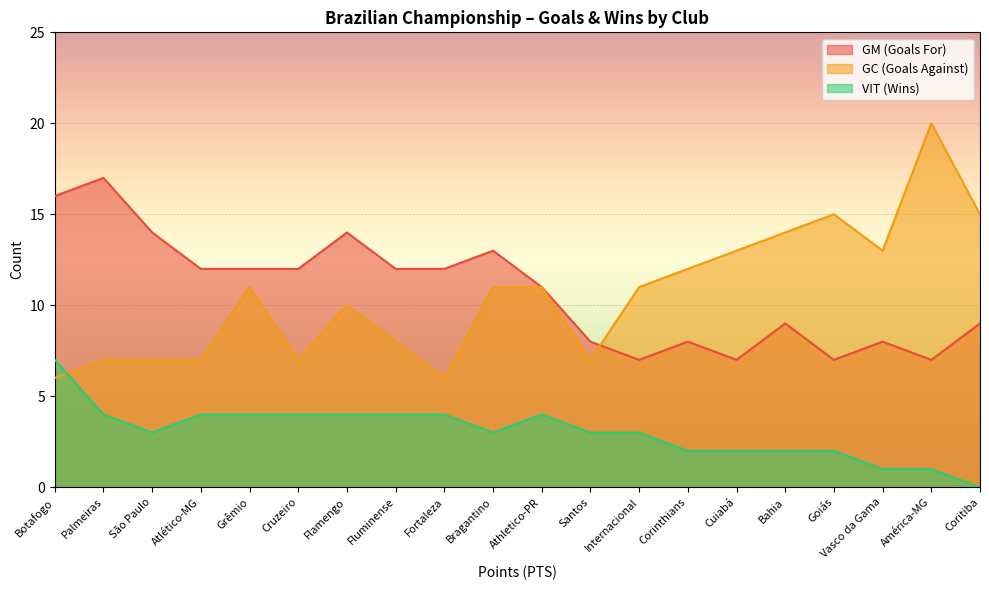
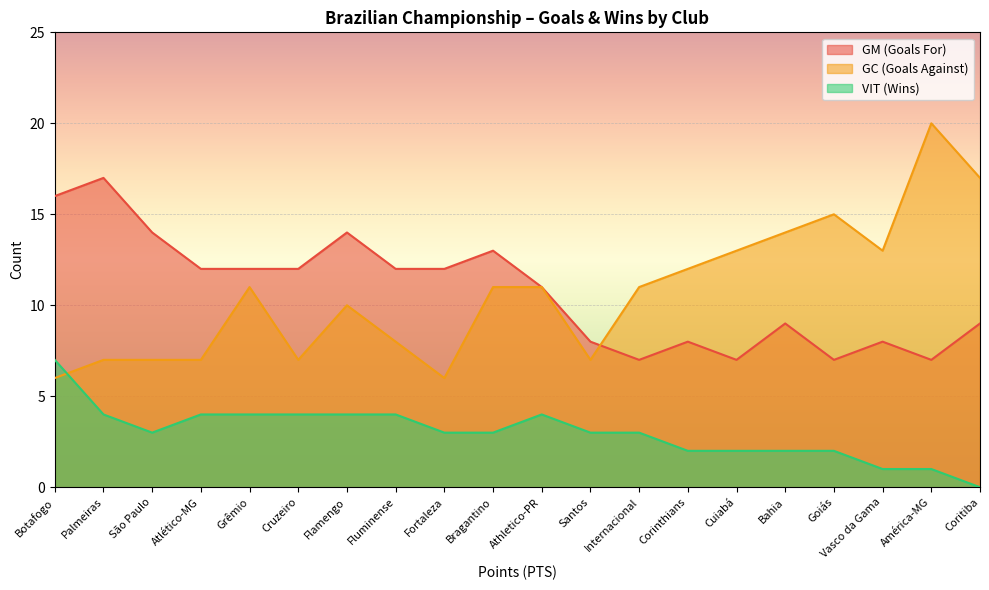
  {
    "GM (Goals For)": {
      "Botafogo": 16,
      "Palmeiras": 17,
      "São Paulo": 14,
      "Atlético-MG": 12,
      "Grêmio": 12,
      "Cruzeiro": 12,
      "Flamengo": 14,
      "Fluminense": 12,
      "Fortaleza": 12,
      "Bragantino": 13,
      "Santos": 8,
      "Internacional": 7,
      "Corinthians": 8,
      "Cuiabá": 7,
      "Bahia": 9,
      "Goiás": 7,
      "Vasco da Gama": 8,
      "América-MG": 7,
      "Coritiba": 9
    },
    "GC (Goals Against)": {
      "Botafogo": 6,
      "Palmeiras": 7,
      "São Paulo": 7,
      "Atlético-MG": 7,
      "Grêmio": 11,
      "Cruzeiro": 7,
      "Flamengo": 10,
      "Fluminense": 8,
      "Fortaleza": 6,
      "Bragantino": 11,
      "Santos": 7,
      "Internacional": 11,
      "Corinthians": 12,
      "Cuiabá": 13,
      "Bahia": 14,
      "Goiás": 15,
      "Vasco da Gama": 13,
      "América-MG": 20,
-     "Coritiba": 15
+     "Coritiba": 17
    },
    "VIT (Wins)": {
      "Botafogo": 7,
      "Palmeiras": 4,
      "São Paulo": 3,
      "Atlético-MG": 4,
      "Grêmio": 4,
      "Cruzeiro": 4,
      "Flamengo": 4,
      "Fluminense": 4,
-     "Fortaleza": 4,
+     "Fortaleza": 3,
      "Bragantino": 3,
      "Athletico-PR": 4,
      "Santos": 3,
      "Internacional": 3,
      "Corinthians": 2,
      "Cuiabá": 2,
      "Bahia": 2,
      "Goiás": 2,
      "Vasco da Gama": 1,
      "América-MG": 1,
      "Coritiba": 0
    }
  }
